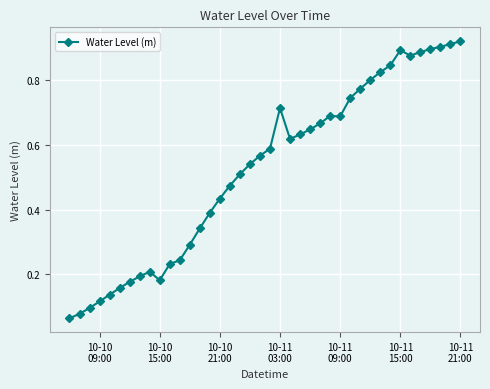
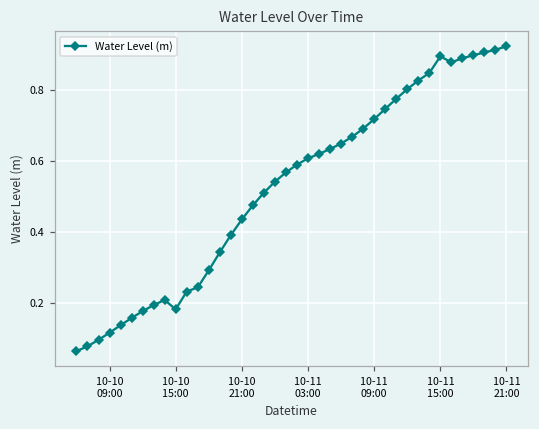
  {
    "10-10 09:00": 0.12,
    "10-10 15:00": 0.18,
    "10-10 21:00": 0.43,
-   "10-11 03:00": 0.71,
-   "10-11 09:00": 0.69,
+   "10-11 03:00": 0.61,
+   "10-11 09:00": 0.72,
    "10-11 15:00": 0.89,
    "10-11 21:00": 0.92
  }
